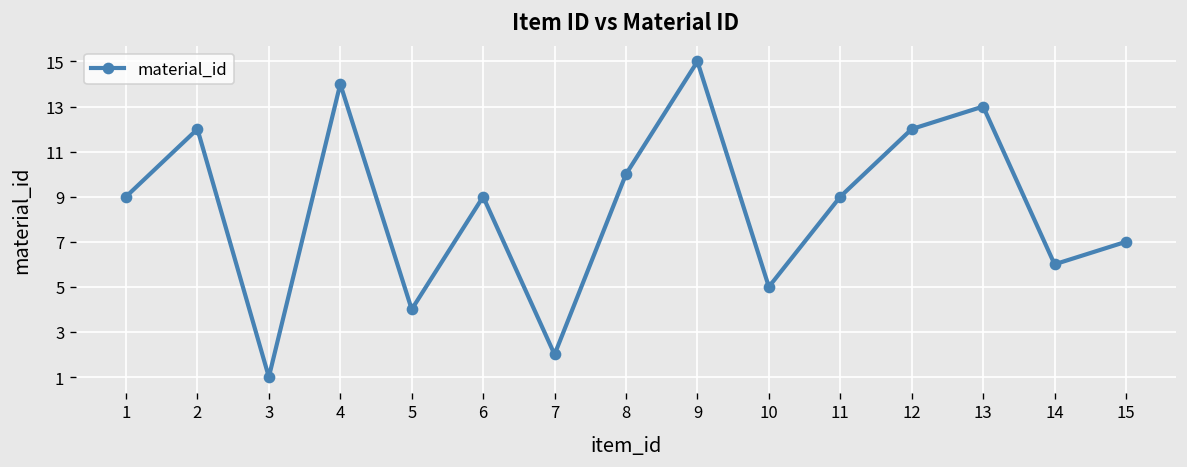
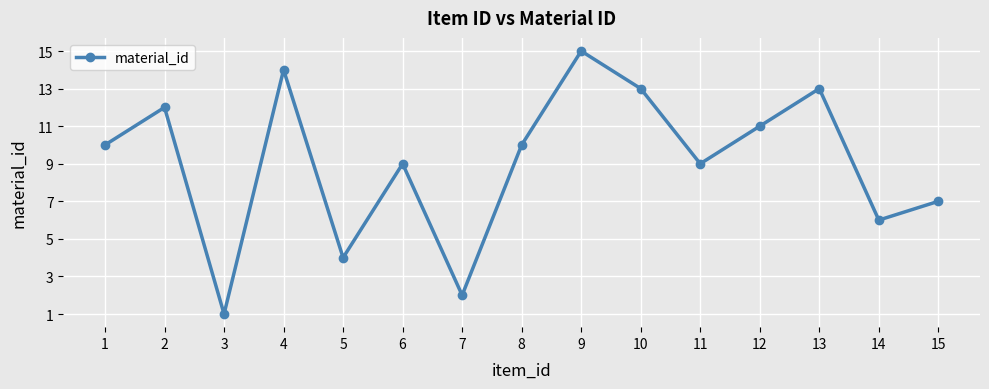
  {
-   "1": 9,
+   "1": 10,
    "2": 12,
    "3": 1,
    "4": 14,
    "5": 4,
    "6": 9,
    "7": 2,
    "8": 10,
    "9": 15,
-   "10": 5,
+   "10": 13,
    "11": 9,
-   "12": 12,
+   "12": 11,
    "13": 13,
    "14": 6,
    "15": 7
  }
